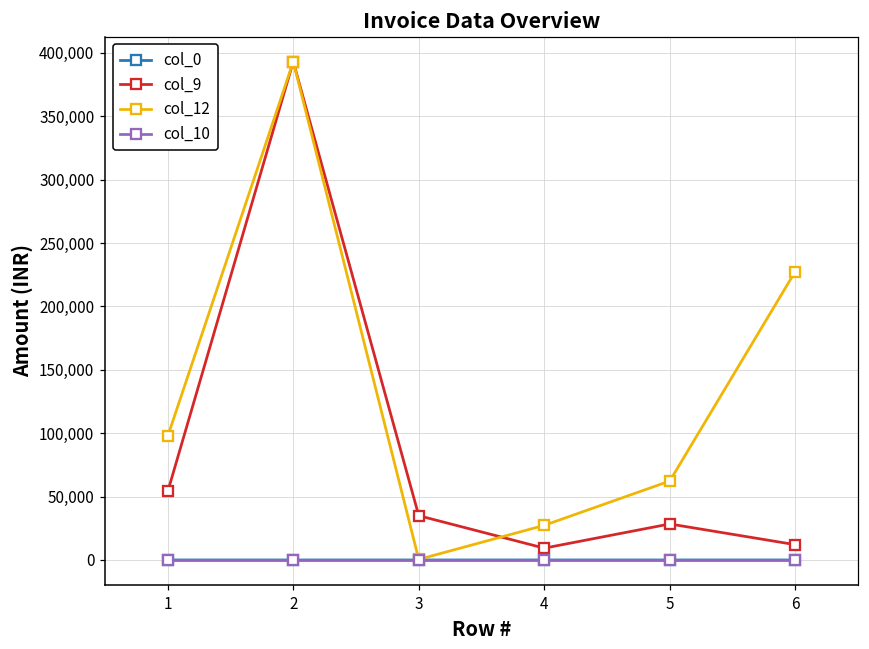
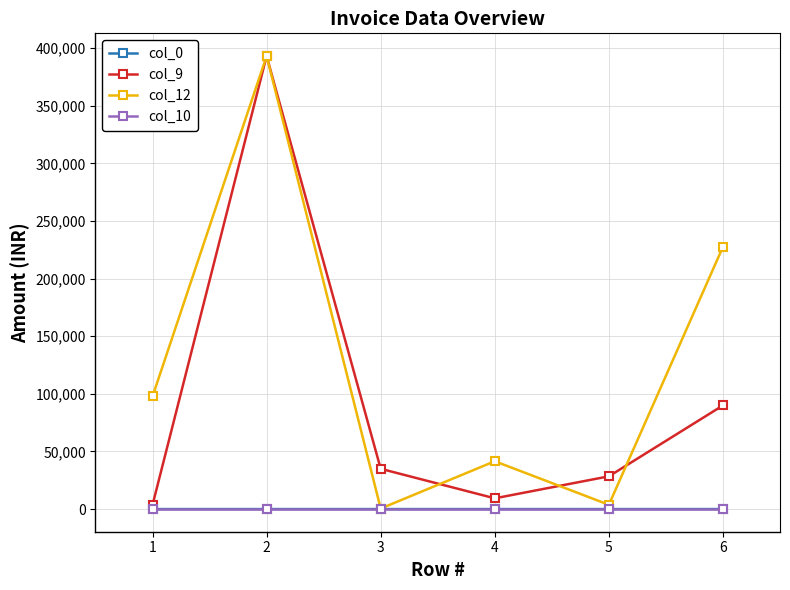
  {
    "col_10": {
      "1": "0",
      "2": "0",
      "4": "0",
      "5": "0",
      "6": "0"
    },
    "col_9": {
-     "1": "54,000",
+     "1": "4,000",
      "3": "35,000",
      "4": "9,000",
      "5": "28,000",
-     "6": "12,000"
+     "6": "90,000"
    },
    "col_12": {
      "1": "98,000",
-     "4": "27,000",
-     "5": "62,000",
+     "4": "41,000",
+     "5": "4,000",
      "6": "228,000"
    }
  }
